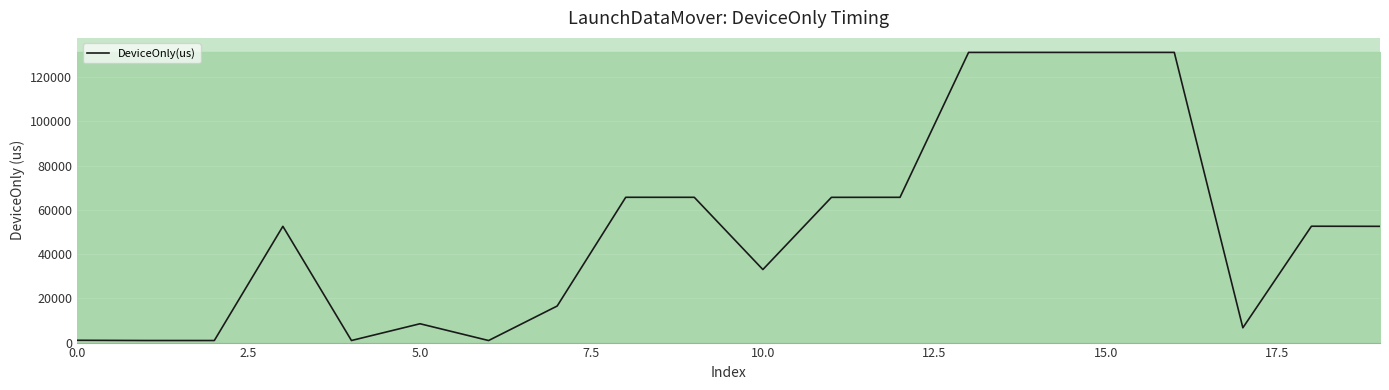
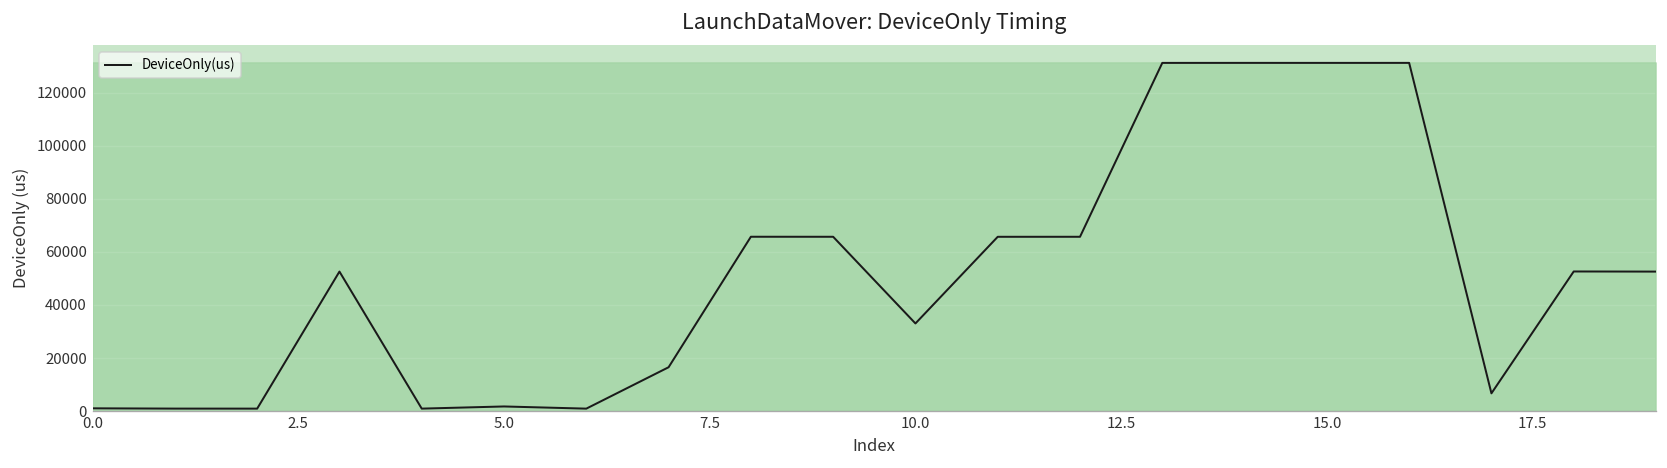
  {
    "DeviceOnly(us)": {
      "0.0": 1000,
-     "5.0": 9000,
+     "5.0": 2000,
      "10.0": 33000
    }
  }
